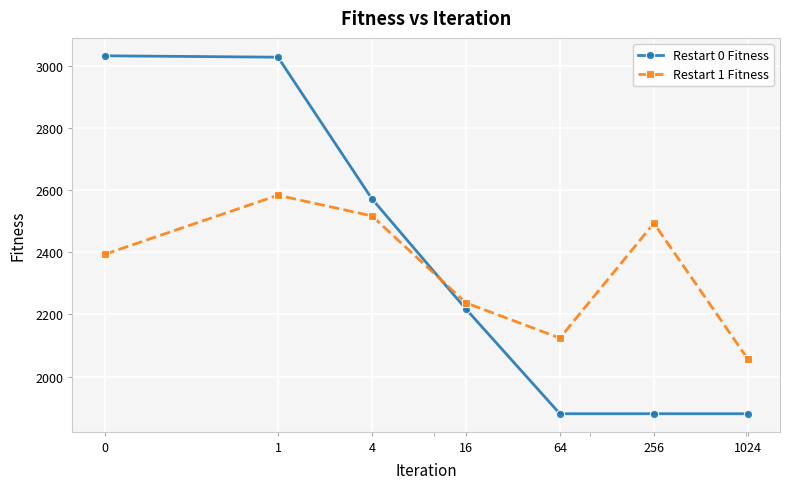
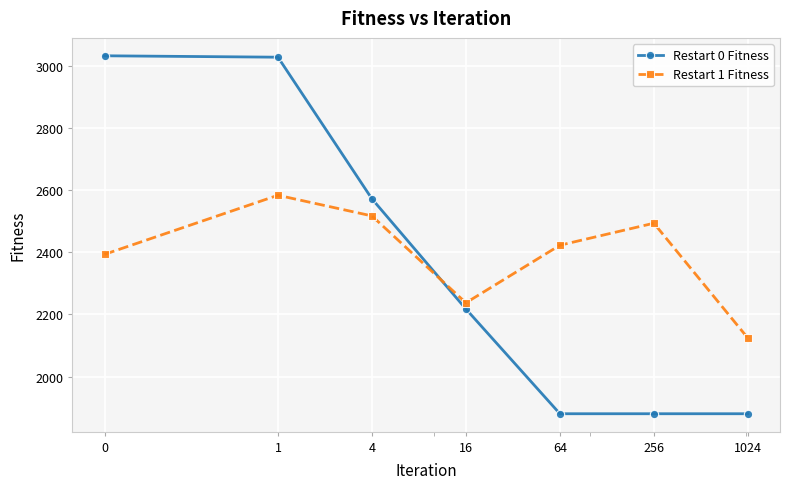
  {
    "Restart 0 Fitness": {
      "0": 3030,
      "1": 3030,
      "4": 2570,
      "16": 2220,
      "64": 1880,
      "256": 1880,
      "1024": 1880
    },
    "Restart 1 Fitness": {
      "0": 2390,
      "1": 2580,
      "4": 2520,
      "16": 2240,
-     "64": 2120,
+     "64": 2420,
      "256": 2490,
-     "1024": 2060
+     "1024": 2120
    }
  }
